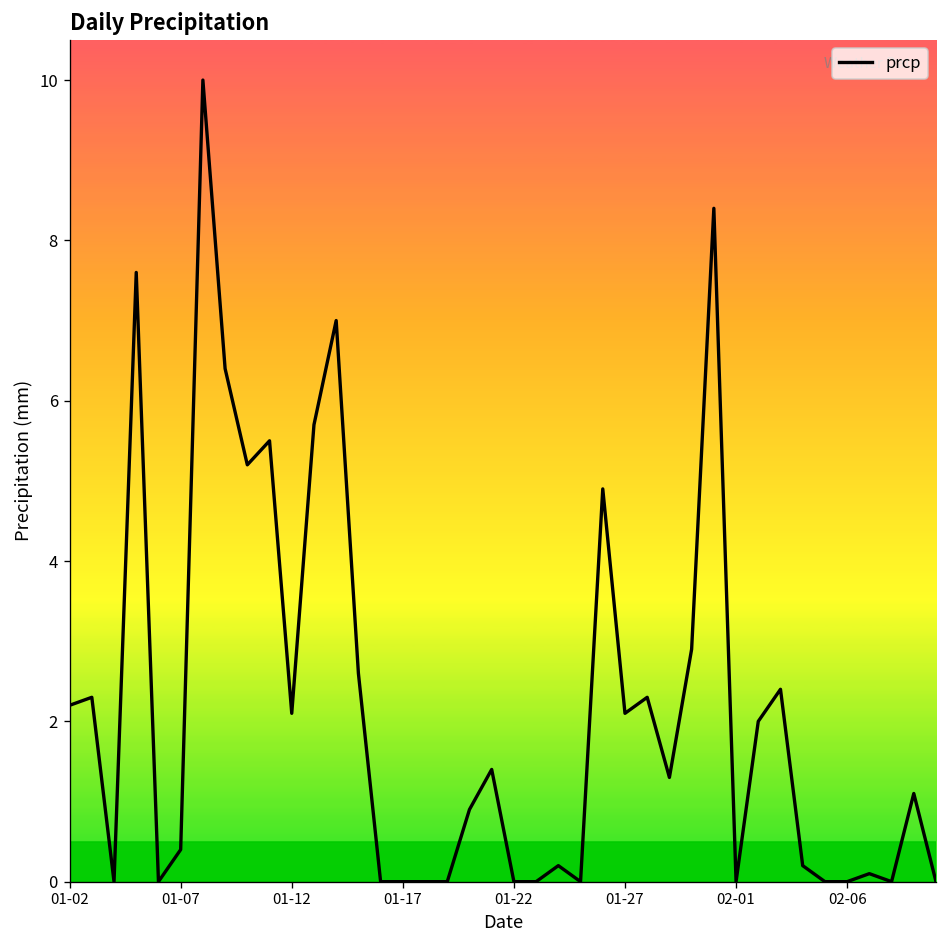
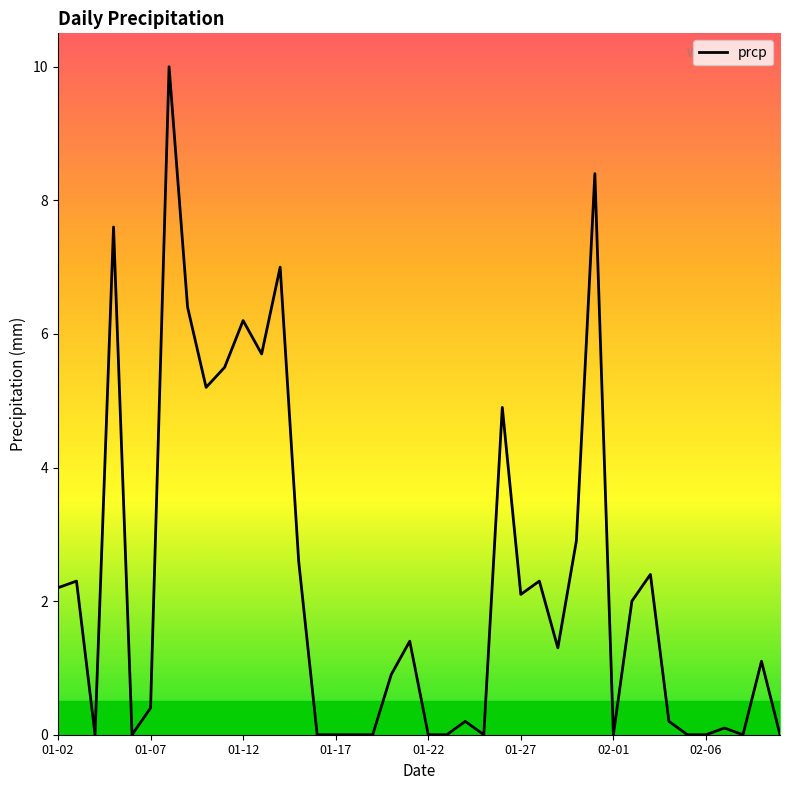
  {
    "01-02": 2.2,
-   "01-12": 2.1,
+   "01-12": 6.2,
    "01-27": 2.1
  }
